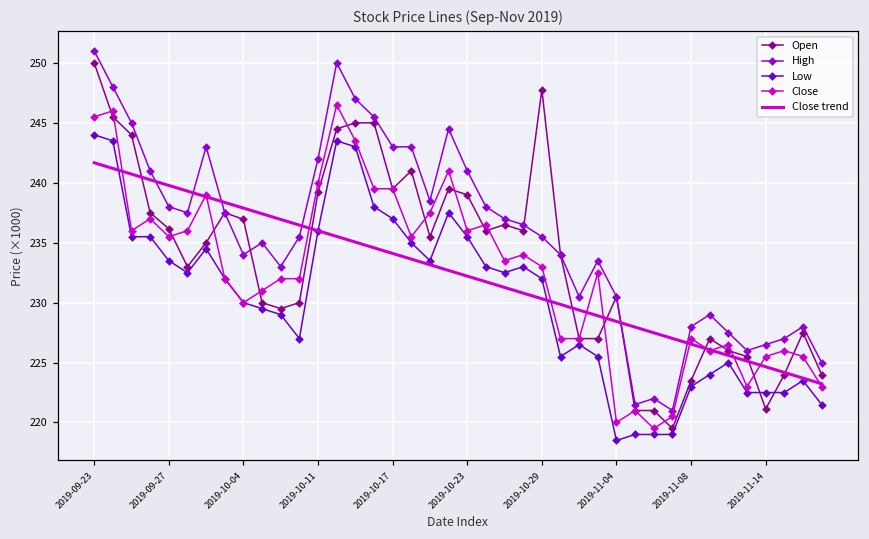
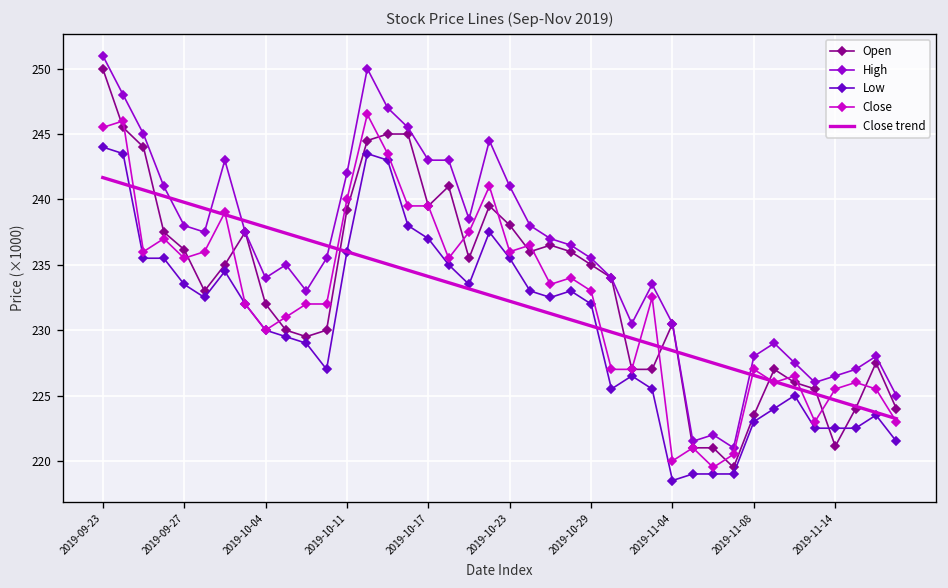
  {
    "Open": {
      "2019-09-23": 250.0,
      "2019-09-27": 236.2,
-     "2019-10-04": 237.0,
+     "2019-10-04": 232.0,
      "2019-10-11": 239.2,
-     "2019-10-23": 239.0,
-     "2019-10-29": 247.8,
+     "2019-10-23": 238.0,
+     "2019-10-29": 235.0,
      "2019-11-08": 223.5,
      "2019-11-14": 221.1
    }
  }
